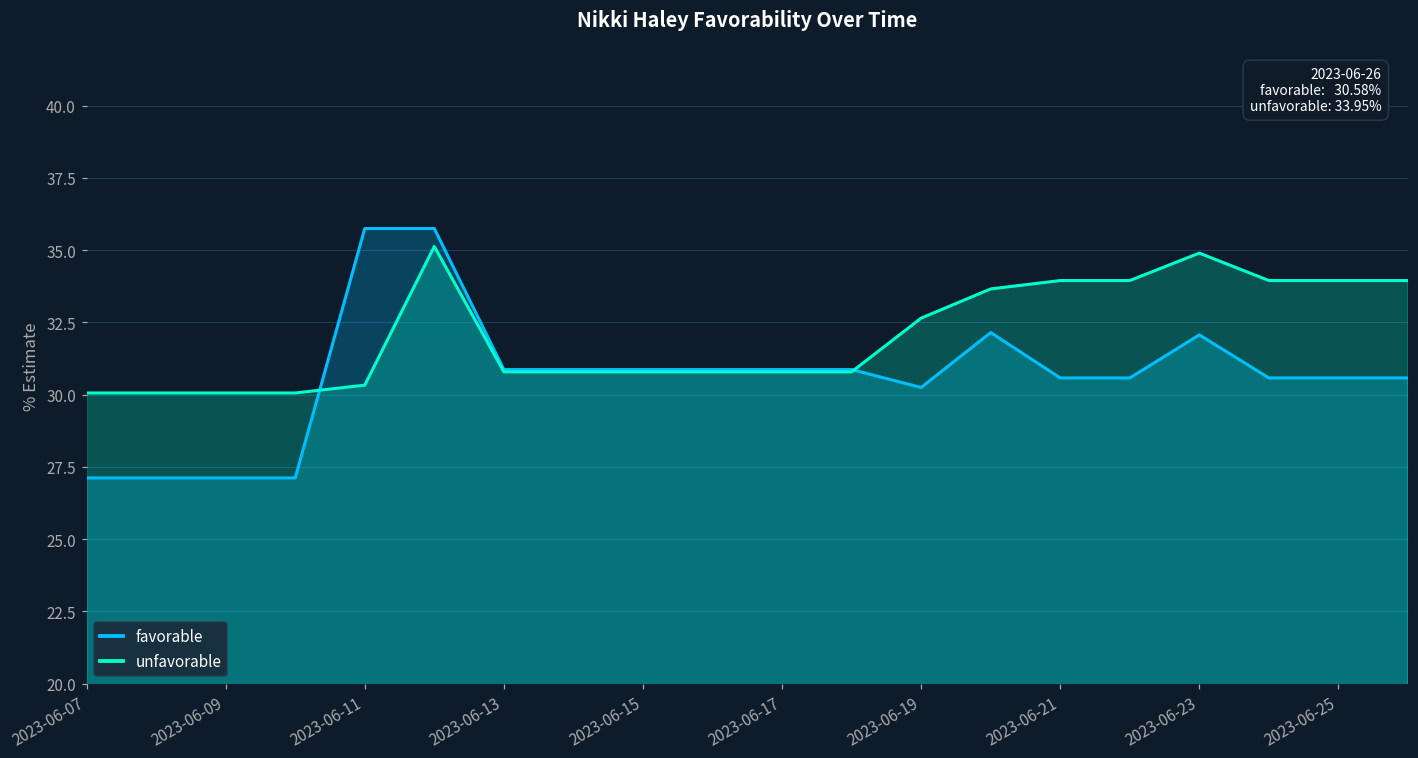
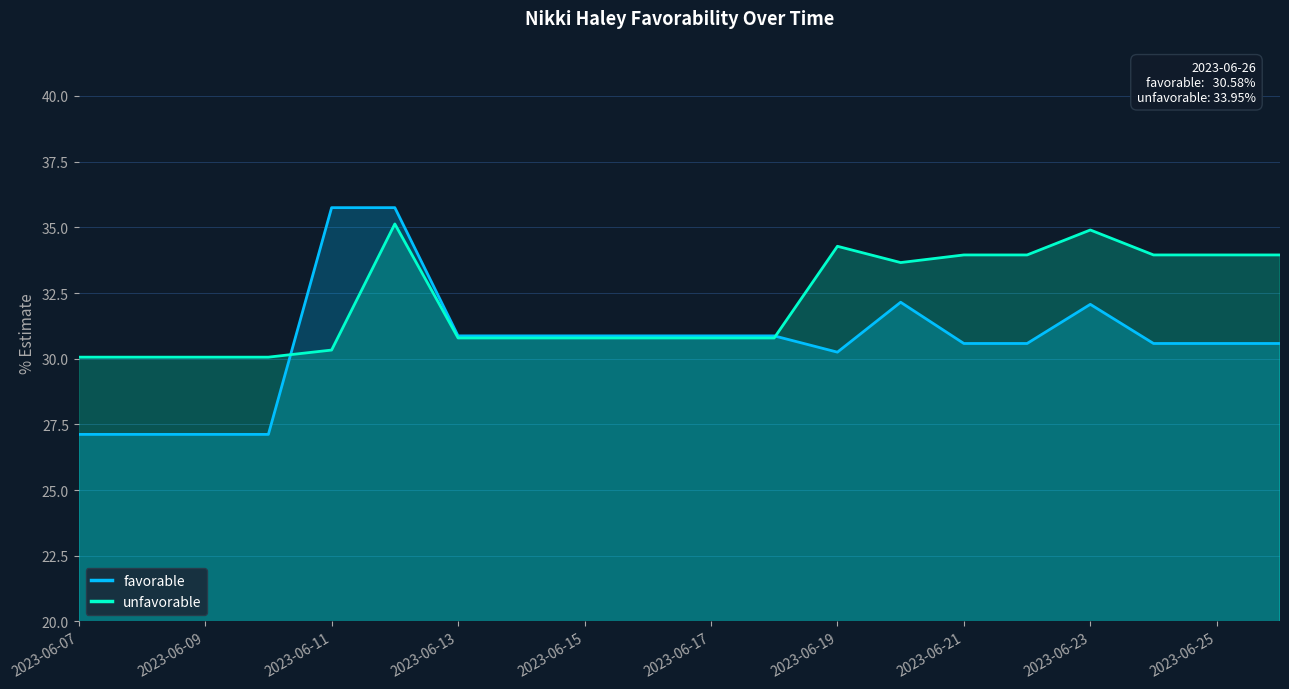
  {
    "favorable": {
      "2023-06-07": 27.1,
      "2023-06-09": 27.1,
      "2023-06-11": 35.8,
      "2023-06-19": 30.3,
      "2023-06-21": 30.6,
      "2023-06-23": 32.1,
      "2023-06-25": 30.6
    },
    "unfavorable": {
      "2023-06-07": 30.1,
      "2023-06-09": 30.1,
      "2023-06-11": 30.3,
-     "2023-06-19": 32.7,
+     "2023-06-19": 34.3,
      "2023-06-21": 34.0,
      "2023-06-23": 34.9,
      "2023-06-25": 34.0
    }
  }
